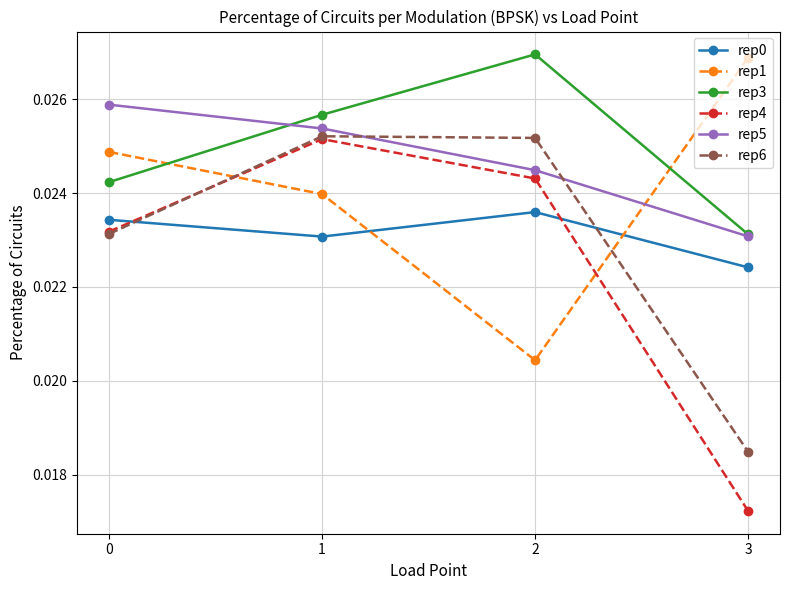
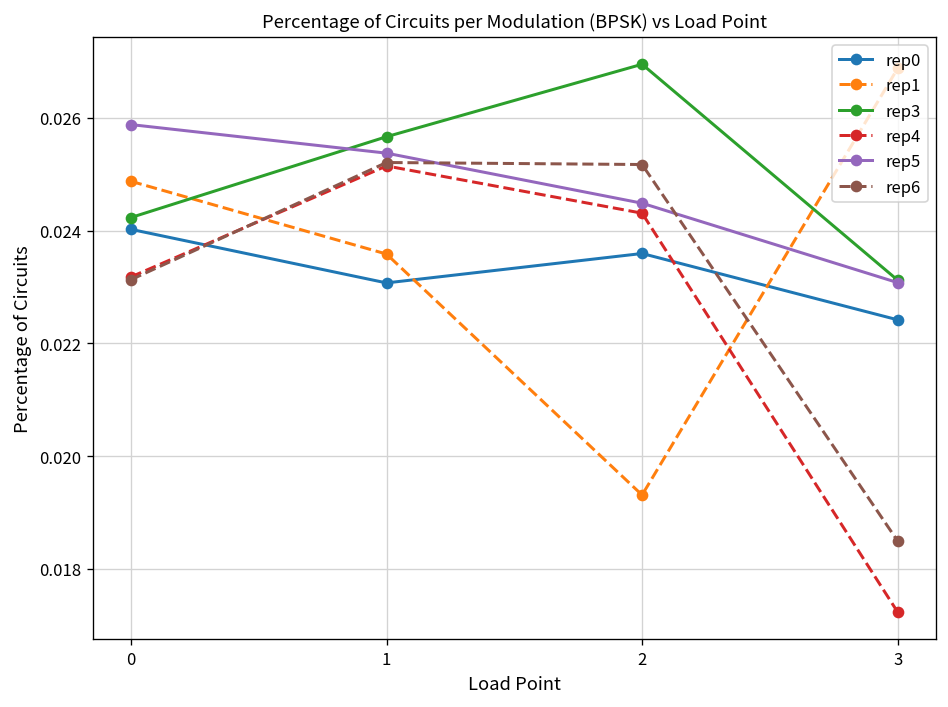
  {
    "rep0": {
-     "0": 0.0234,
+     "0": 0.0240,
      "1": 0.0231,
      "2": 0.0236,
      "3": 0.0224
    },
    "rep1": {
      "0": 0.0249,
-     "1": 0.0240,
-     "2": 0.0204
+     "1": 0.0236,
+     "2": 0.0193
    },
    "rep3": {
      "0": 0.0242,
      "1": 0.0257,
      "2": 0.0270
    },
    "rep4": {
      "1": 0.0251,
      "2": 0.0243,
      "3": 0.0172
    },
    "rep5": {
      "0": 0.0259,
      "1": 0.0254,
      "2": 0.0245
    },
    "rep6": {
      "1": 0.0252,
      "2": 0.0252,
      "3": 0.0185
    }
  }
